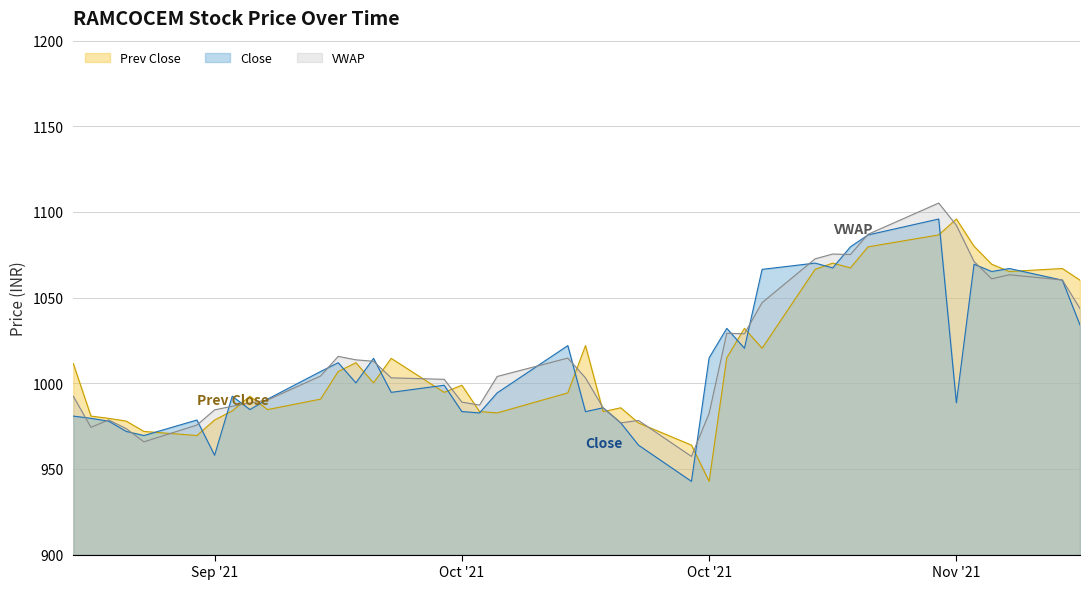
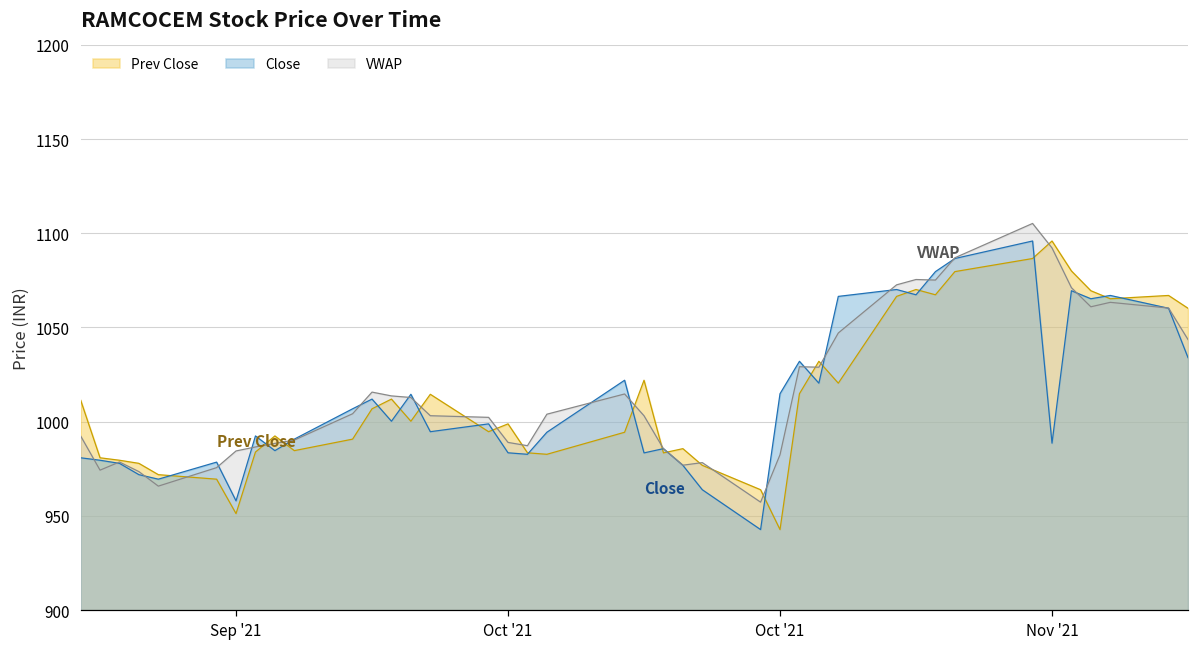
  {
    "Prev Close": {
-     "Sep '21": 979,
+     "Sep '21": 951,
      "Nov '21": 1096
    },
    "Close": {
      "Sep '21": 958,
      "Nov '21": 989
    },
    "VWAP": {
      "Sep '21": 984,
      "Nov '21": 1092
    }
  }
